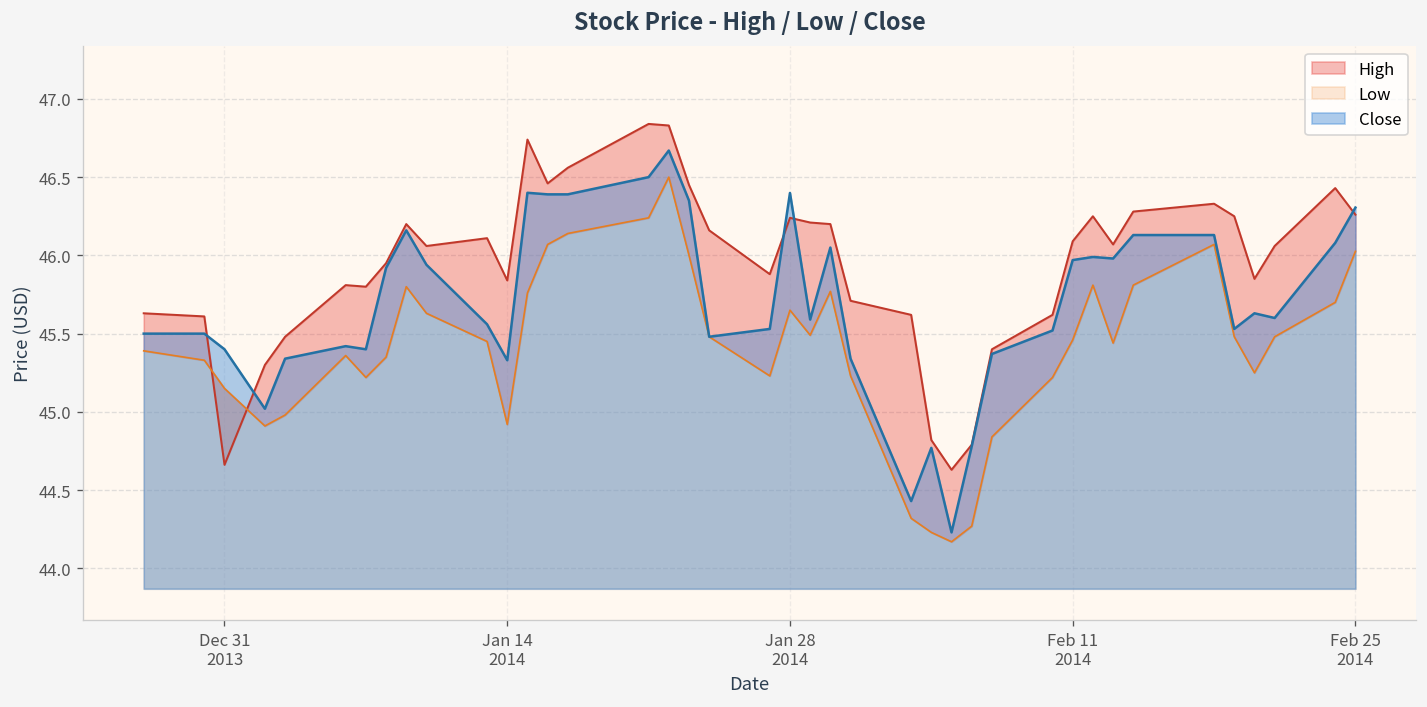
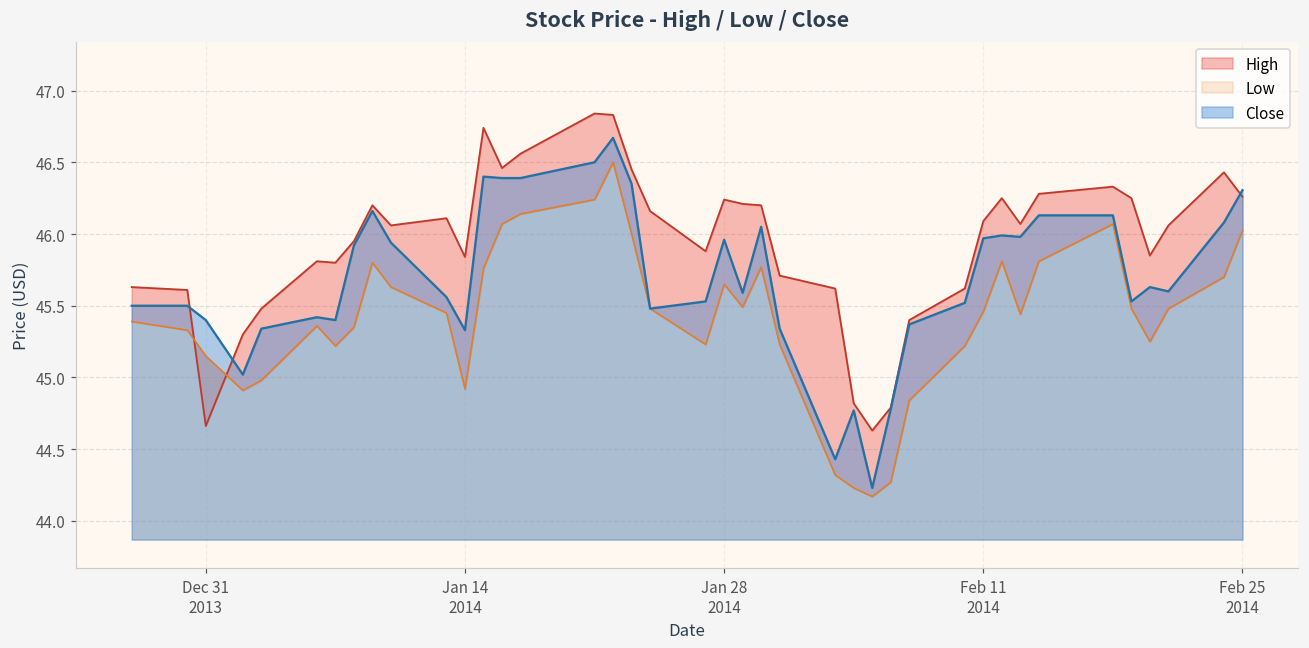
  {
    "Low": {
      "Jan 14 2014": 44.92,
      "Jan 28 2014": 45.65,
      "Feb 11 2014": 45.46,
      "Feb 25 2014": 46.03
    },
    "Close": {
      "Dec 31 2013": 45.40,
      "Jan 14 2014": 45.33,
-     "Jan 28 2014": 46.40,
+     "Jan 28 2014": 45.96,
      "Feb 11 2014": 45.97,
      "Feb 25 2014": 46.31
    }
  }
